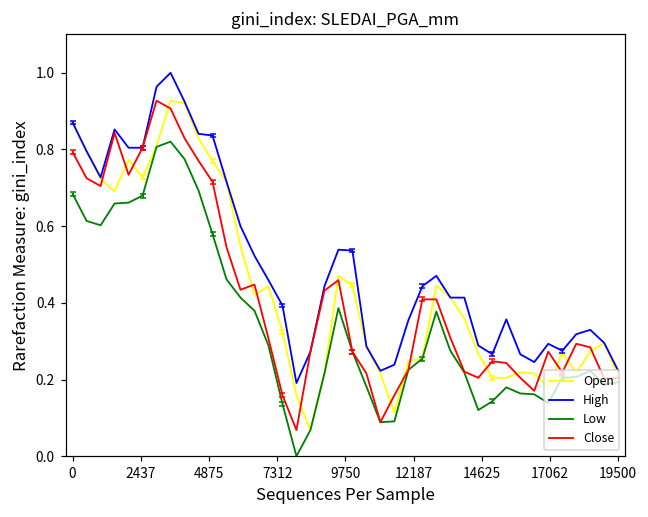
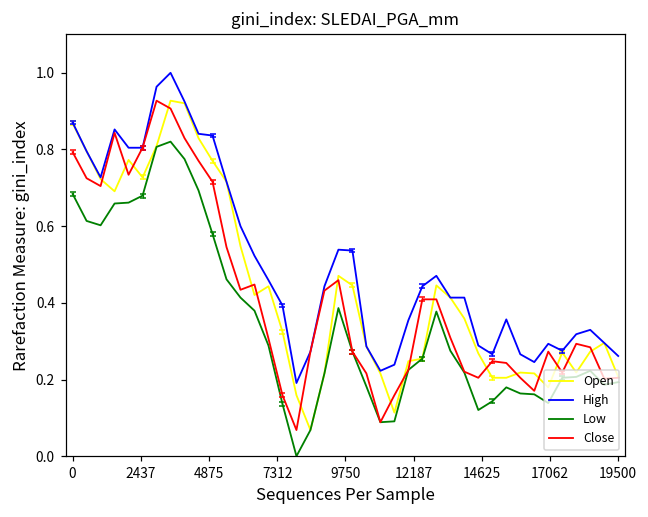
  {
    "High": {
-     "19500": 0.22
+     "19500": 0.26
    }
  }
